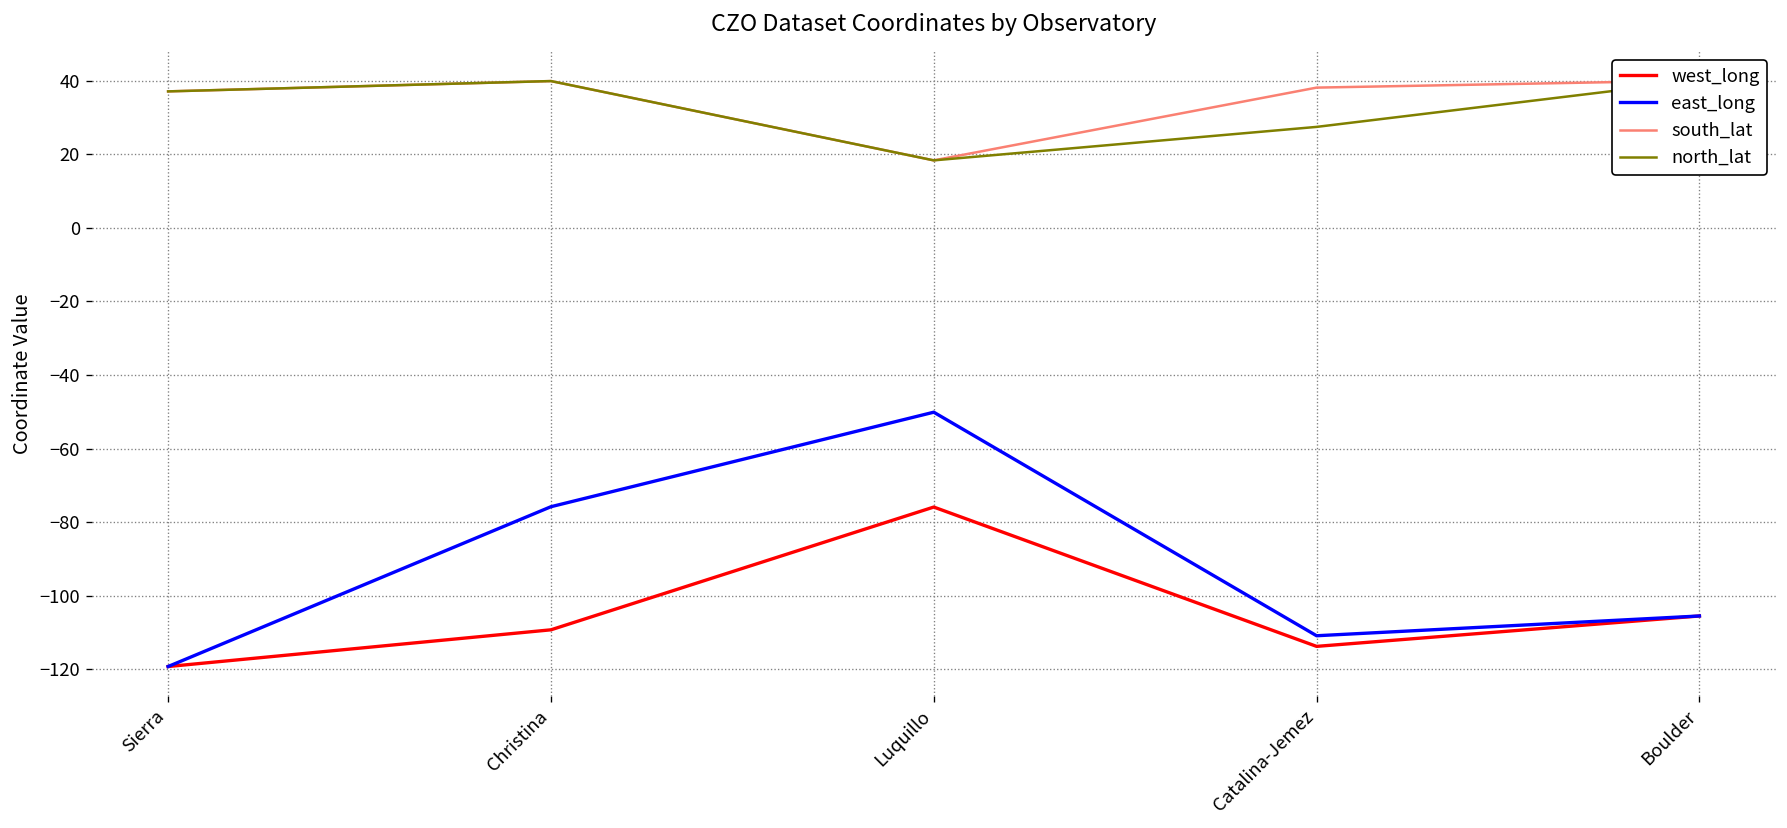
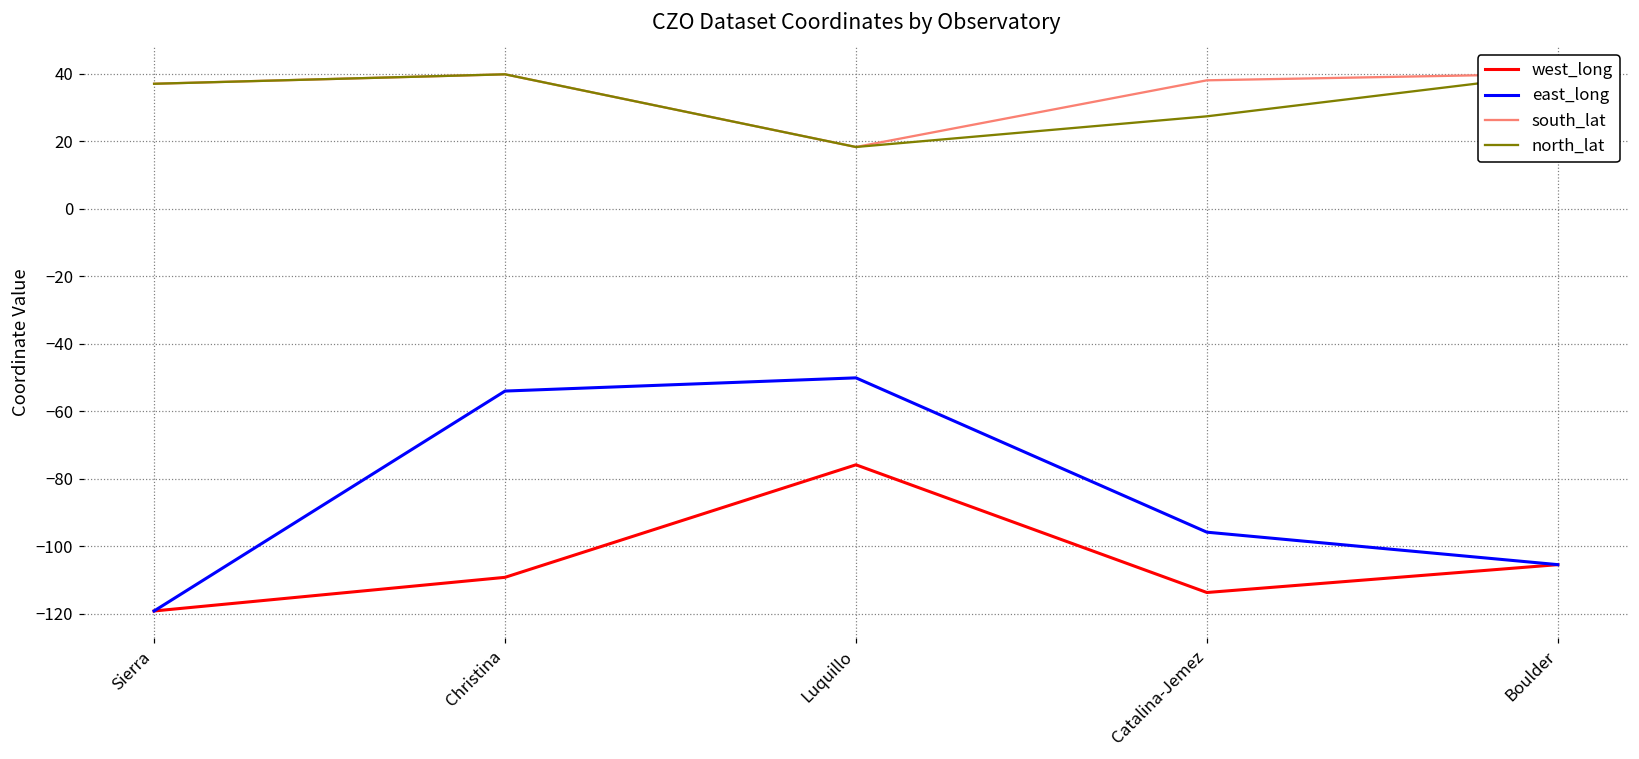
  {
    "west_long": {
      "Christina": -109,
      "Luquillo": -76,
      "Catalina-Jemez": -114
    },
    "east_long": {
-     "Christina": -76,
+     "Christina": -54,
      "Luquillo": -50,
-     "Catalina-Jemez": -111
+     "Catalina-Jemez": -96
    },
    "south_lat": {
      "Catalina-Jemez": 38
    },
    "north_lat": {
      "Catalina-Jemez": 27
    }
  }
